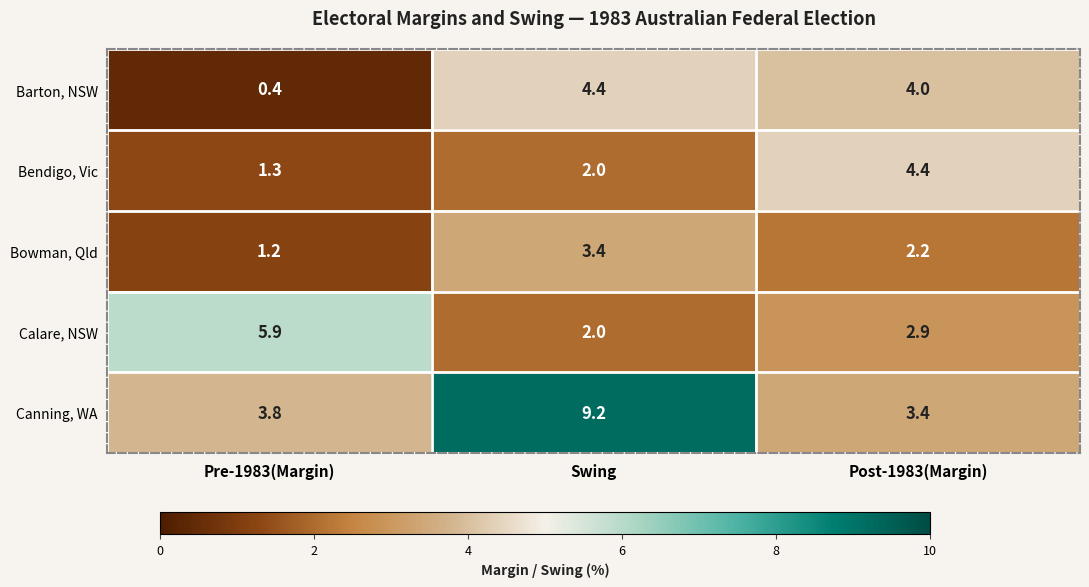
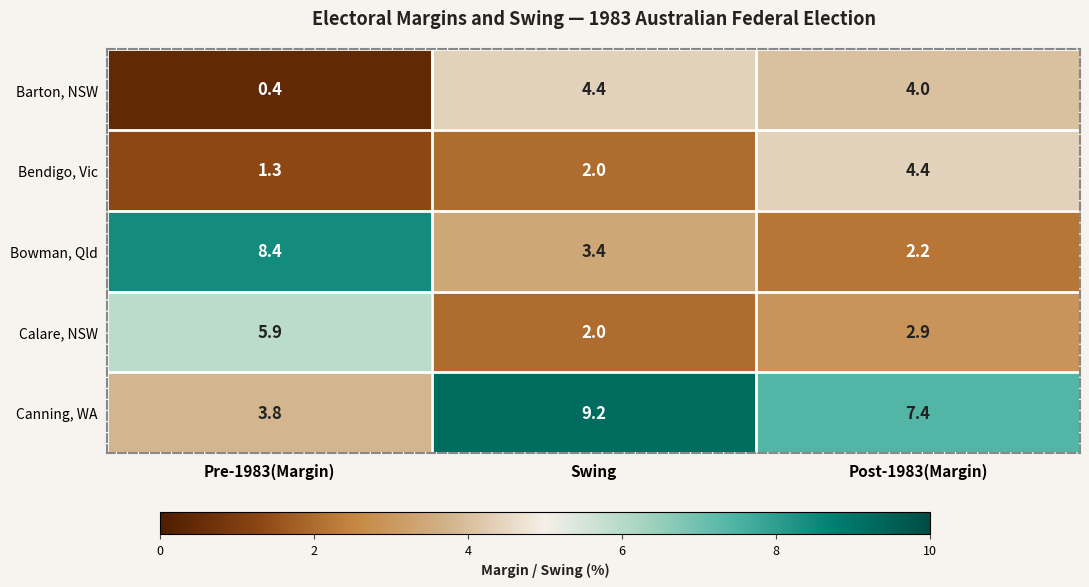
  {
    "Barton, NSW": {
      "Pre-1983(Margin)": 0.4,
      "Swing": 4.4,
      "Post-1983(Margin)": 4.0
    },
    "Bendigo, Vic": {
      "Pre-1983(Margin)": 1.3,
      "Swing": 2.0,
      "Post-1983(Margin)": 4.4
    },
    "Bowman, Qld": {
-     "Pre-1983(Margin)": 1.2,
+     "Pre-1983(Margin)": 8.4,
      "Swing": 3.4,
      "Post-1983(Margin)": 2.2
    },
    "Calare, NSW": {
      "Pre-1983(Margin)": 5.9,
      "Swing": 2.0,
      "Post-1983(Margin)": 2.9
    },
    "Canning, WA": {
      "Pre-1983(Margin)": 3.8,
      "Swing": 9.2,
-     "Post-1983(Margin)": 3.4
+     "Post-1983(Margin)": 7.4
    }
  }
